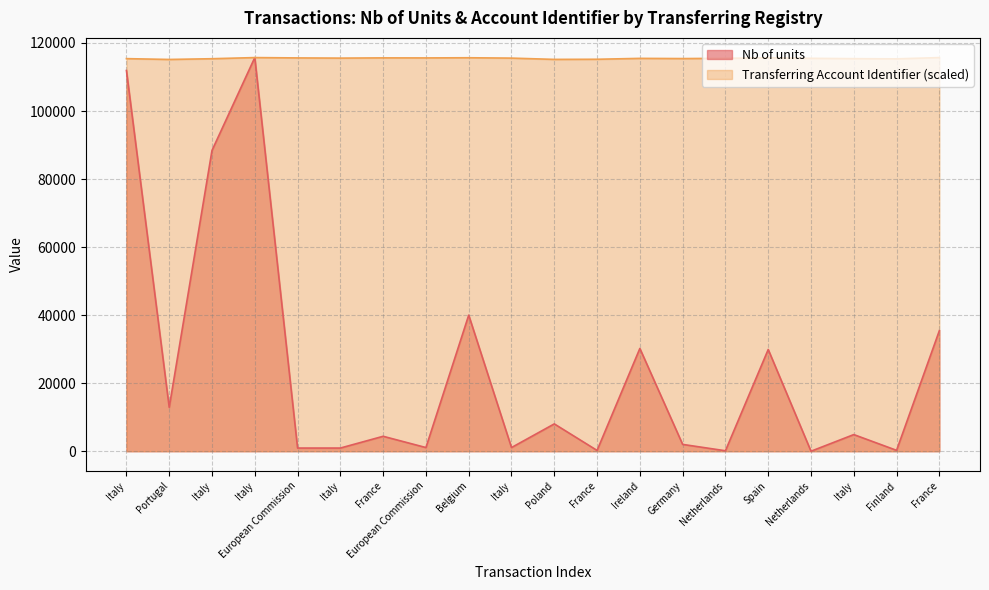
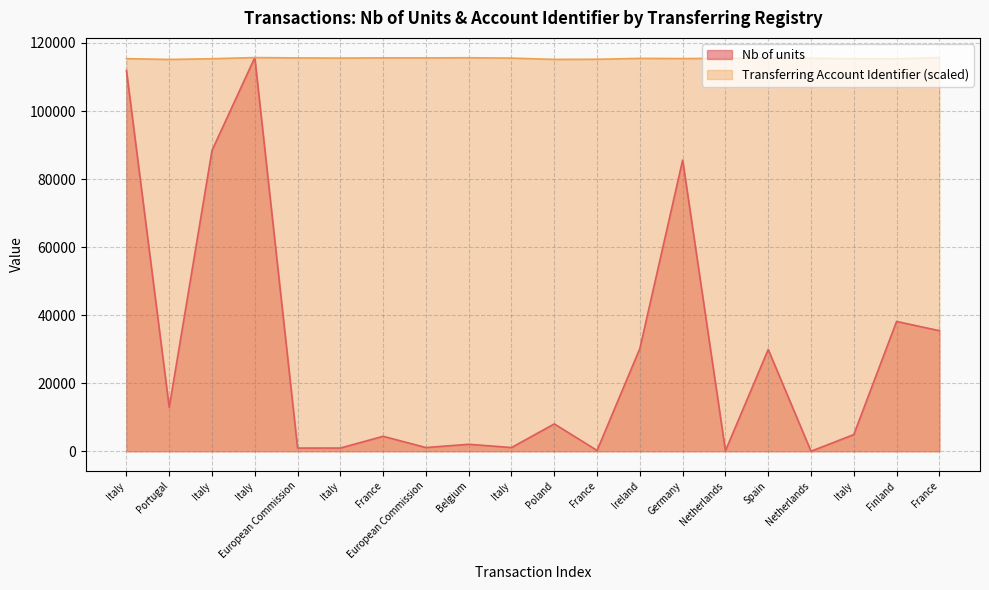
  {
    "Nb of units": {
      "Portugal": 13000,
-     "Belgium": 40000,
+     "Belgium": 2000,
      "Poland": 8000,
      "Ireland": 30000,
-     "Germany": 2000,
+     "Germany": 86000,
      "Spain": 30000,
-     "Finland": 0
+     "Finland": 38000
    },
    "Transferring Account Identifier (scaled)": {
      "Portugal": 115000,
      "Belgium": 116000,
      "Poland": 115000,
      "Ireland": 115000,
      "Germany": 115000
    }
  }
